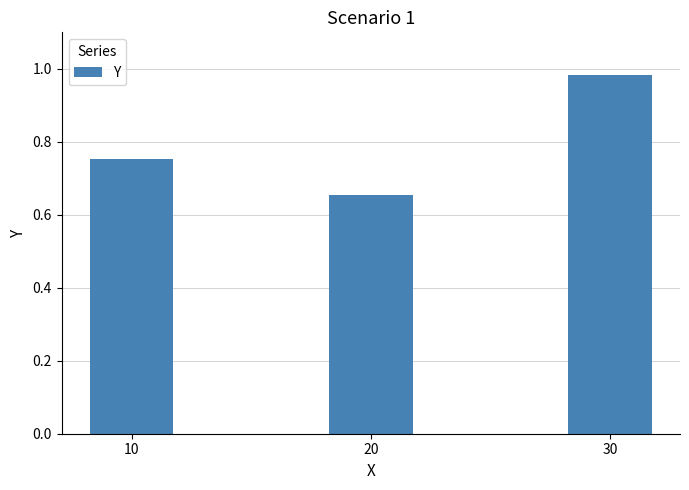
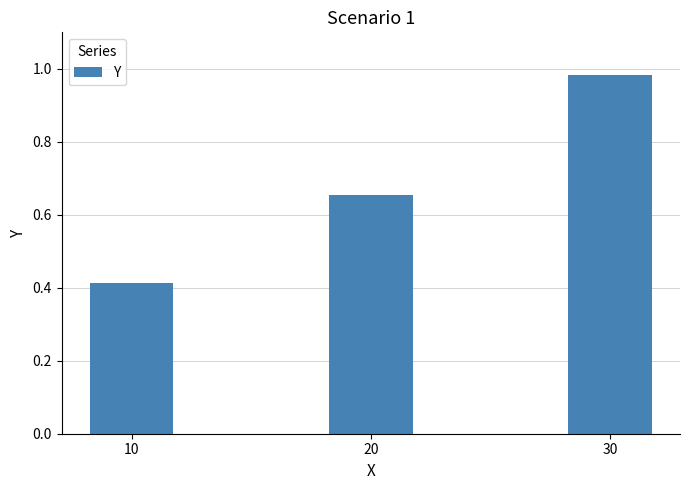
  {
-   "10": 0.75,
+   "10": 0.41,
    "20": 0.65,
    "30": 0.98
  }
